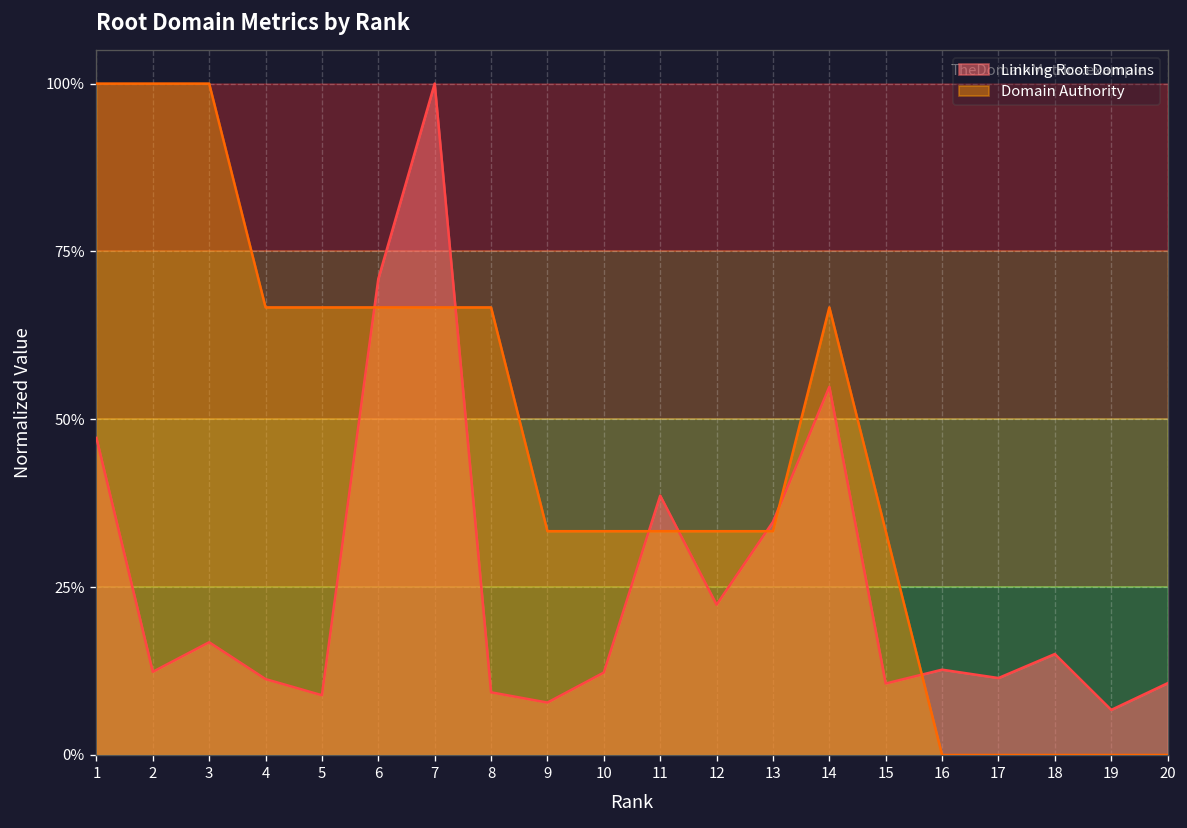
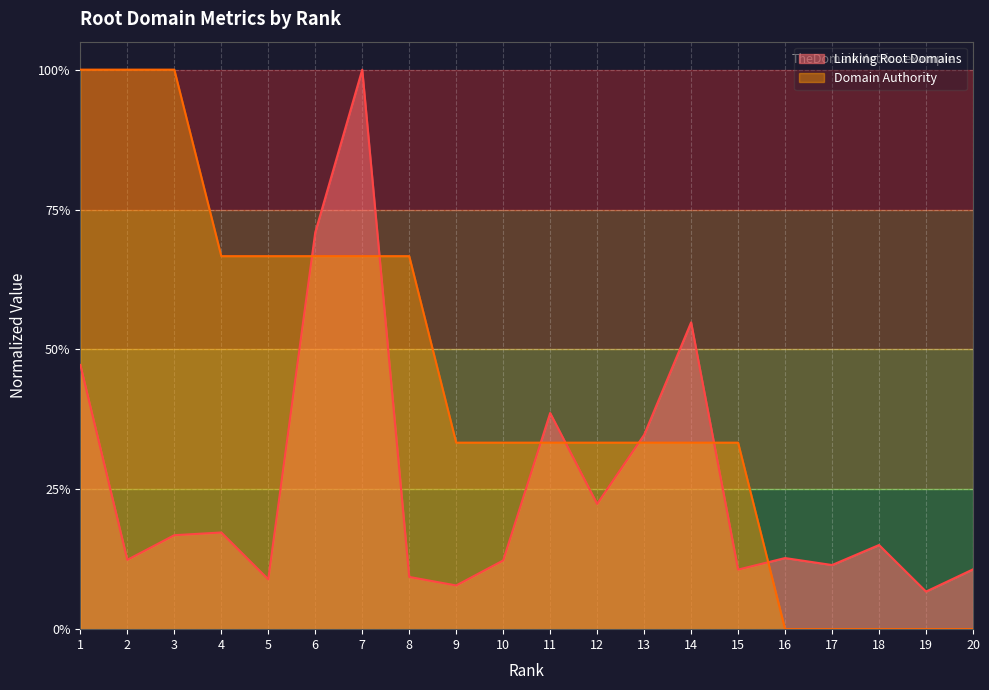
  {
    "Linking Root Domains": {
      "1": "47%",
      "2": "12%",
      "3": "17%",
-     "4": "11%",
+     "4": "17%",
      "5": "9%",
      "6": "71%",
      "7": "100%",
      "8": "9%",
      "9": "8%",
      "10": "12%",
      "11": "39%",
      "12": "22%",
      "13": "35%",
      "14": "55%",
      "15": "11%",
      "16": "13%",
      "17": "11%",
      "18": "15%",
      "19": "7%",
      "20": "11%"
    },
    "Domain Authority": {
      "1": "100%",
      "2": "100%",
      "3": "100%",
      "4": "67%",
      "5": "67%",
      "6": "67%",
      "7": "67%",
      "8": "67%",
      "9": "33%",
      "10": "33%",
      "11": "33%",
      "12": "33%",
      "13": "33%",
-     "14": "67%",
+     "14": "33%",
      "15": "33%",
      "16": "0%",
      "17": "0%",
      "18": "0%",
      "19": "0%",
      "20": "0%"
    }
  }
